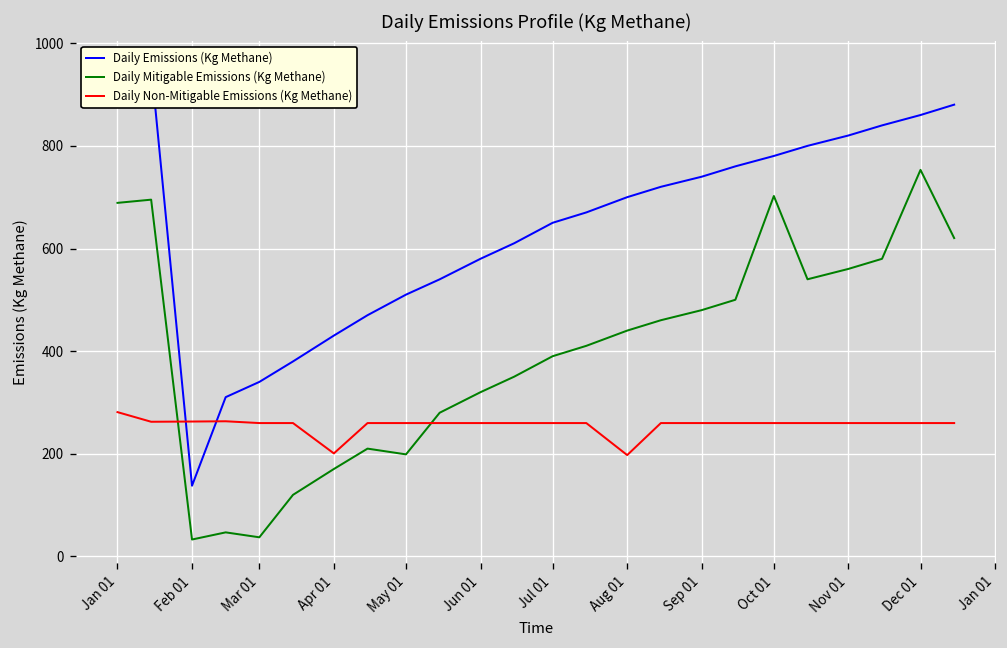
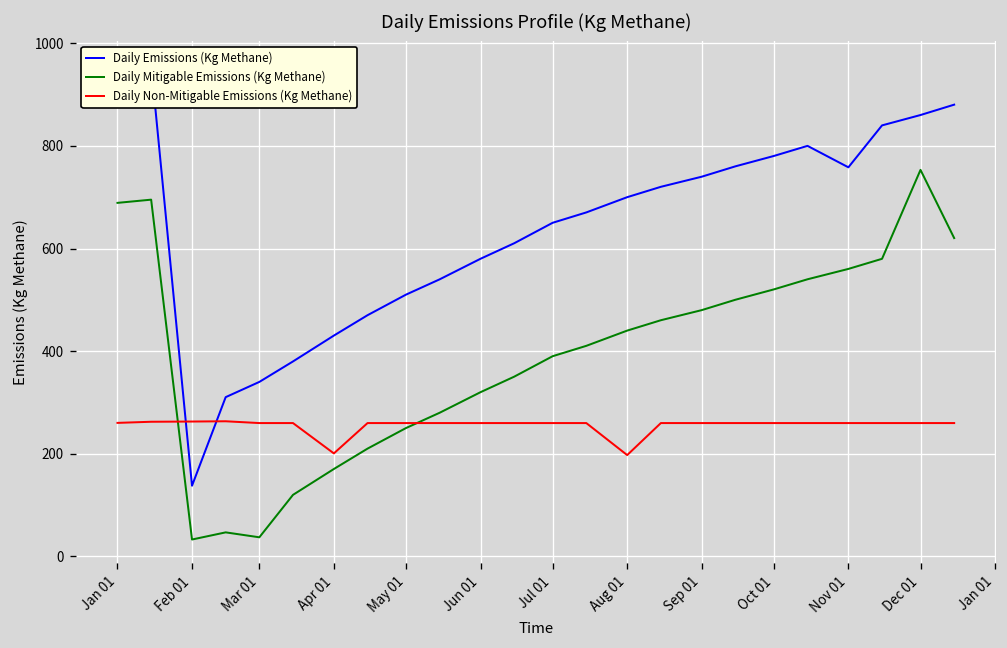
  {
    "Daily Emissions (Kg Methane)": {
      "Feb 01": 140,
      "Mar 01": 340,
      "Apr 01": 430,
      "May 01": 510,
      "Jun 01": 580,
      "Jul 01": 650,
      "Aug 01": 700,
      "Sep 01": 740,
      "Oct 01": 780,
-     "Nov 01": 820,
+     "Nov 01": 760,
      "Dec 01": 860
    },
    "Daily Mitigable Emissions (Kg Methane)": {
      "Jan 01": 690,
      "Feb 01": 30,
      "Mar 01": 40,
      "Apr 01": 170,
-     "May 01": 200,
+     "May 01": 250,
      "Jun 01": 320,
      "Jul 01": 390,
      "Aug 01": 440,
      "Sep 01": 480,
-     "Oct 01": 700,
+     "Oct 01": 520,
      "Nov 01": 560,
      "Dec 01": 750
    },
    "Daily Non-Mitigable Emissions (Kg Methane)": {
-     "Jan 01": 280,
+     "Jan 01": 260,
      "Feb 01": 260,
      "Mar 01": 260,
      "Apr 01": 200,
      "May 01": 260,
      "Jun 01": 260,
      "Jul 01": 260,
      "Aug 01": 200,
      "Sep 01": 260,
      "Oct 01": 260,
      "Nov 01": 260,
      "Dec 01": 260
    }
  }
